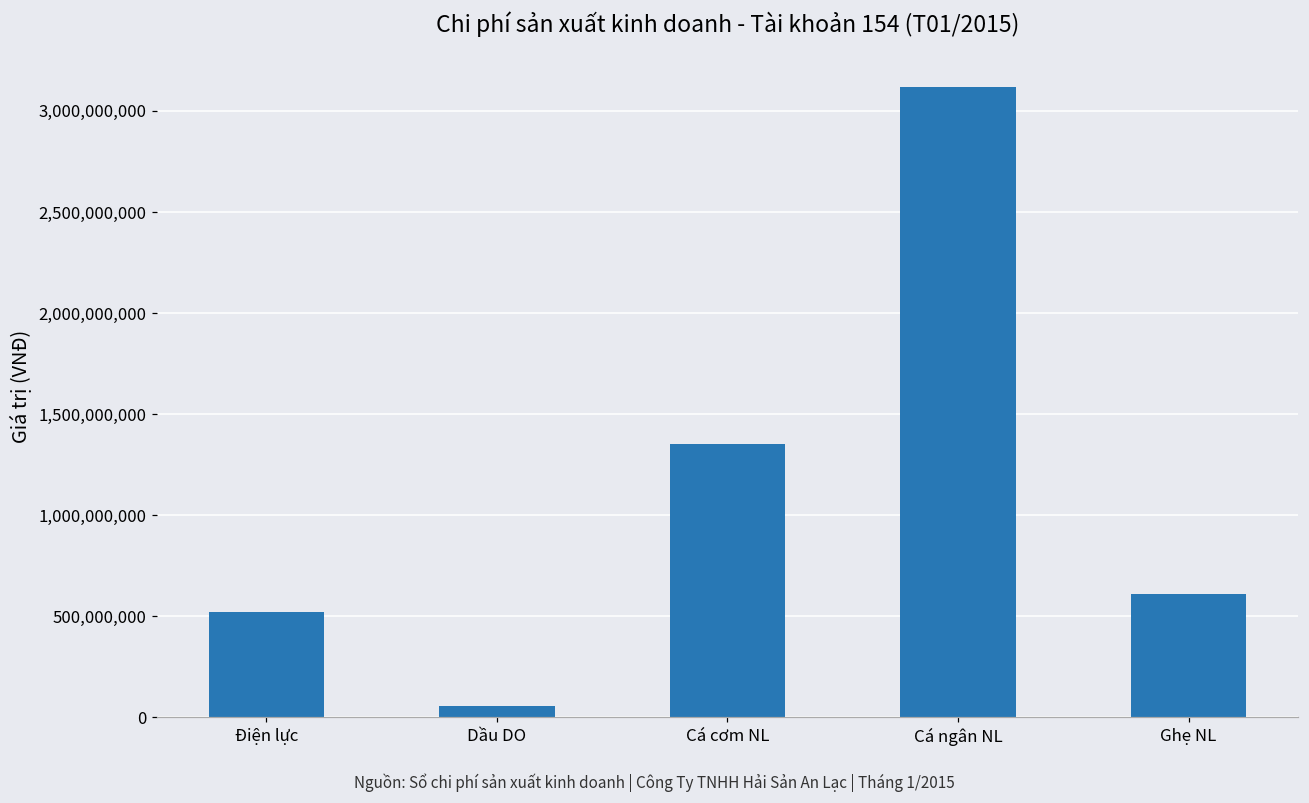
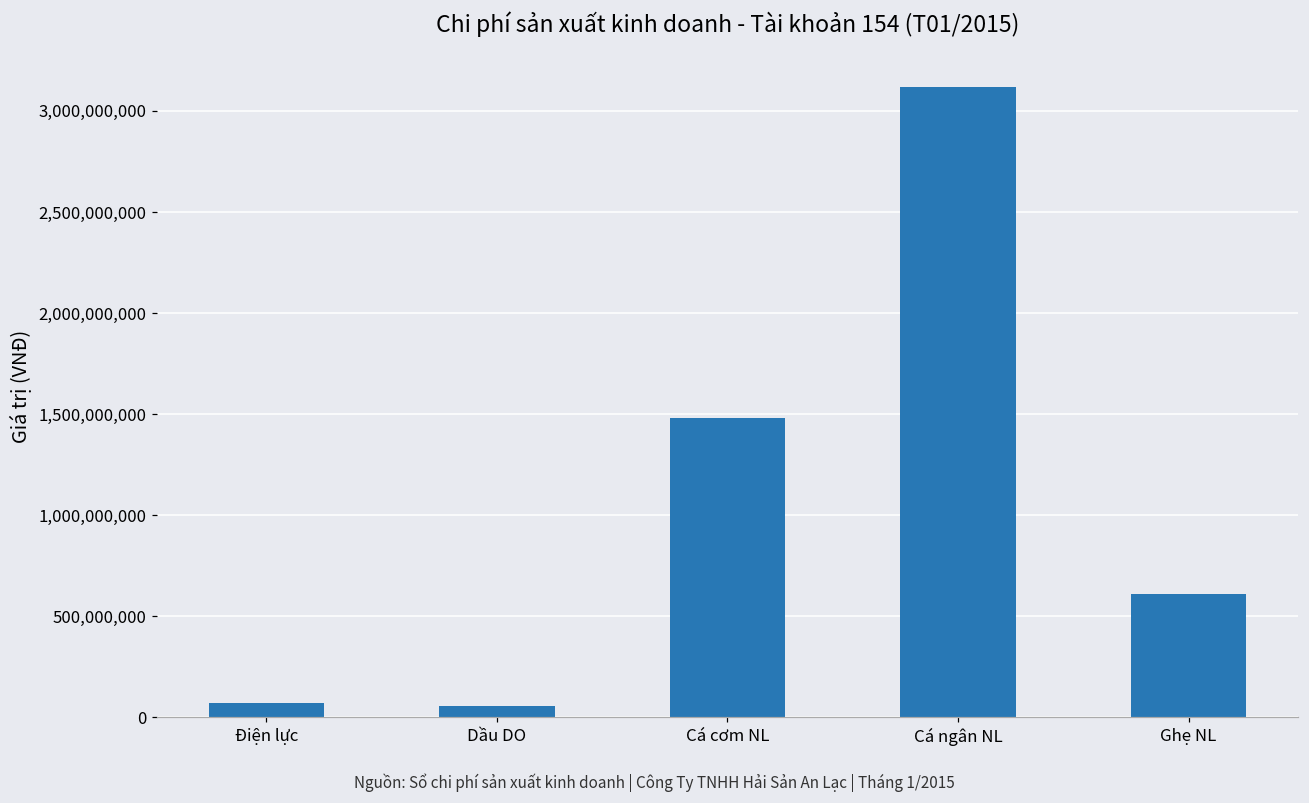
  {
-   "Điện lực": "520,000,000",
+   "Điện lực": "70,000,000",
    "Dầu DO": "50,000,000",
-   "Cá cơm NL": "1,350,000,000",
+   "Cá cơm NL": "1,480,000,000",
    "Cá ngân NL": "3,120,000,000",
    "Ghẹ NL": "610,000,000"
  }
